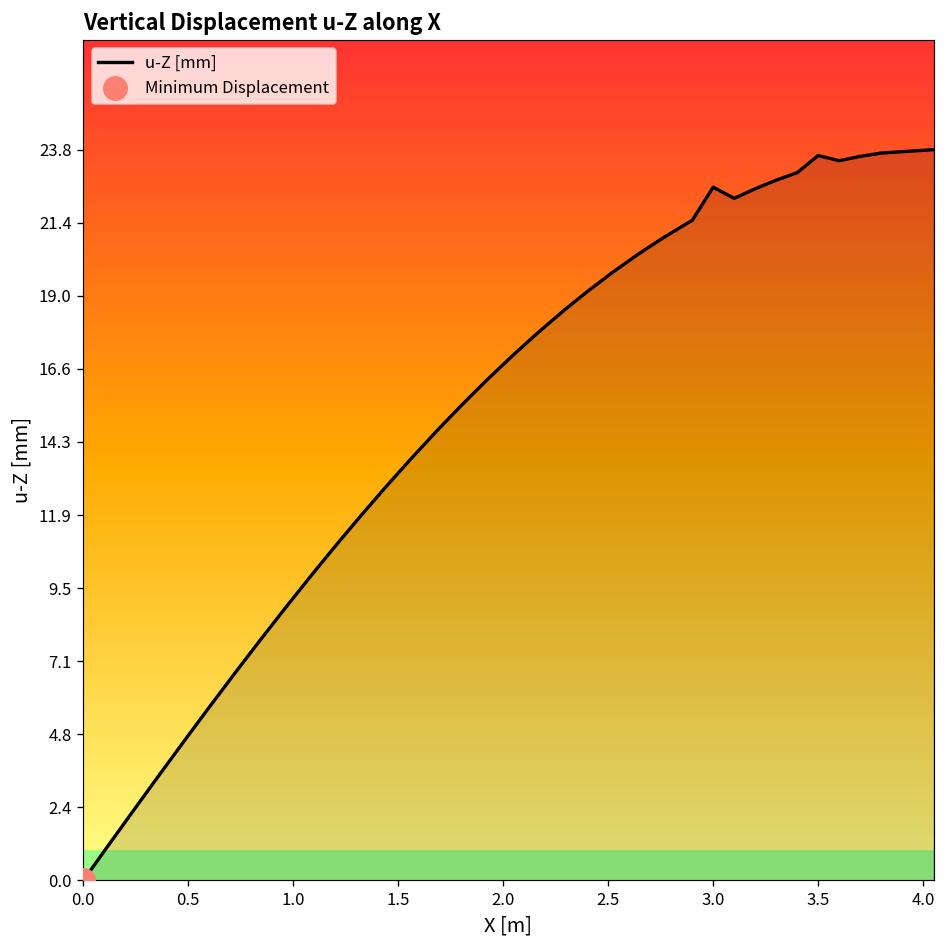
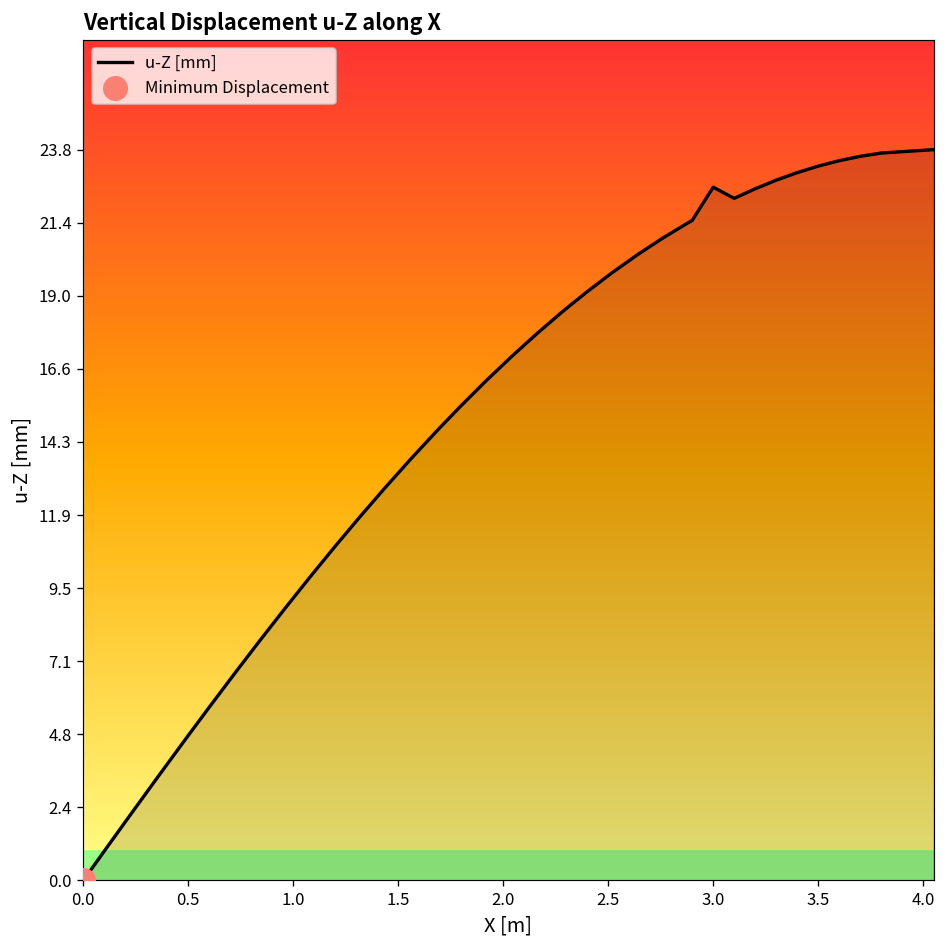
  {
    "u-Z [mm]": {
      "0.5": 4.7,
      "3.0": 22.5,
-     "3.5": 23.6
+     "3.5": 23.2
    }
  }
